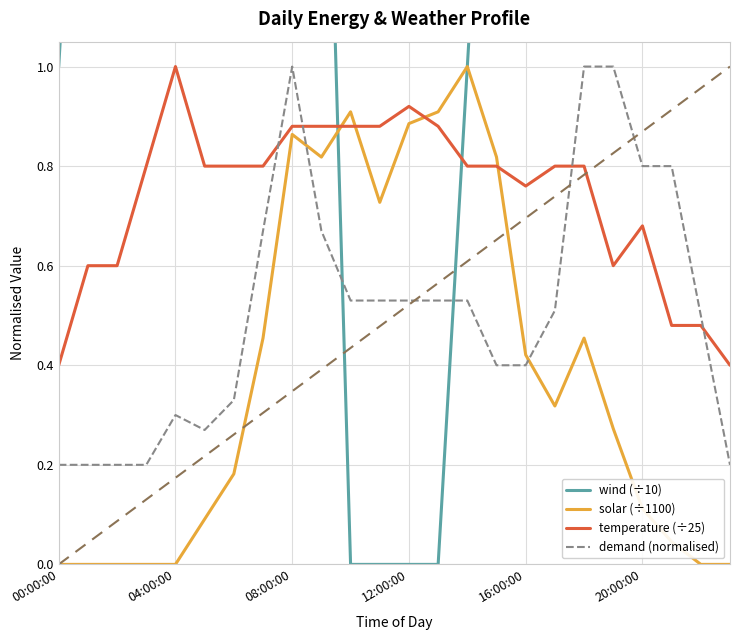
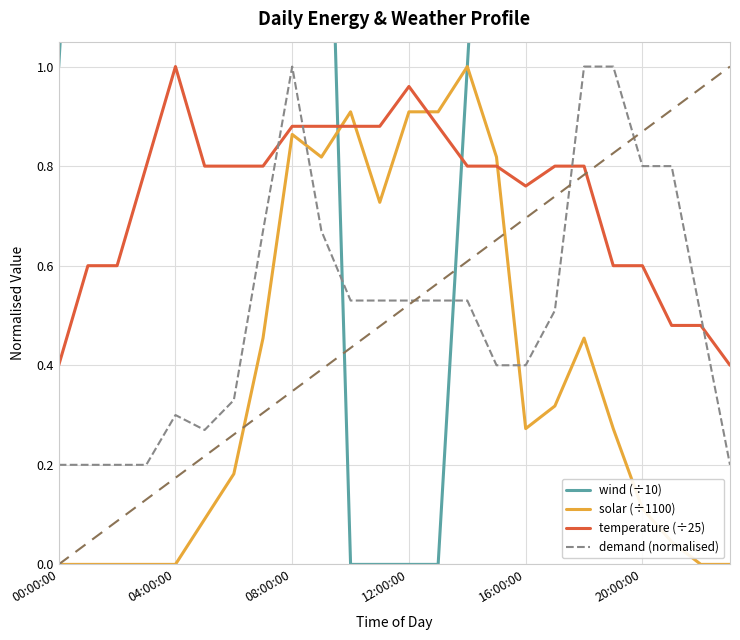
  {
    "solar (÷1100)": {
      "04:00:00": 0.00,
      "08:00:00": 0.86,
-     "12:00:00": 0.89,
-     "16:00:00": 0.42
+     "12:00:00": 0.91,
+     "16:00:00": 0.27
    },
    "temperature (÷25)": {
      "00:00:00": 0.40,
      "04:00:00": 1.00,
      "08:00:00": 0.88,
-     "12:00:00": 0.92,
+     "12:00:00": 0.96,
      "16:00:00": 0.76,
-     "20:00:00": 0.68
+     "20:00:00": 0.60
    }
  }
